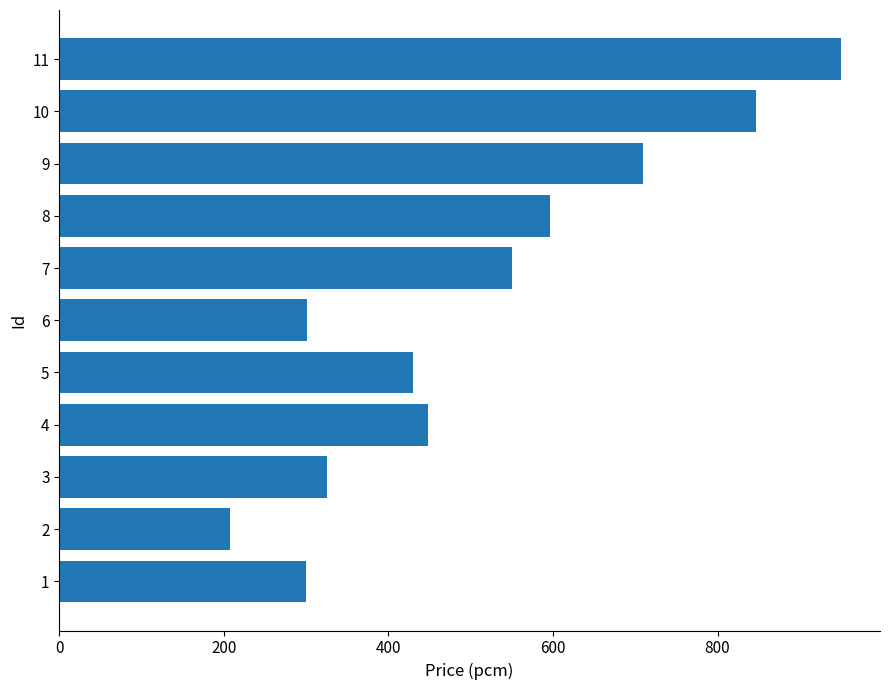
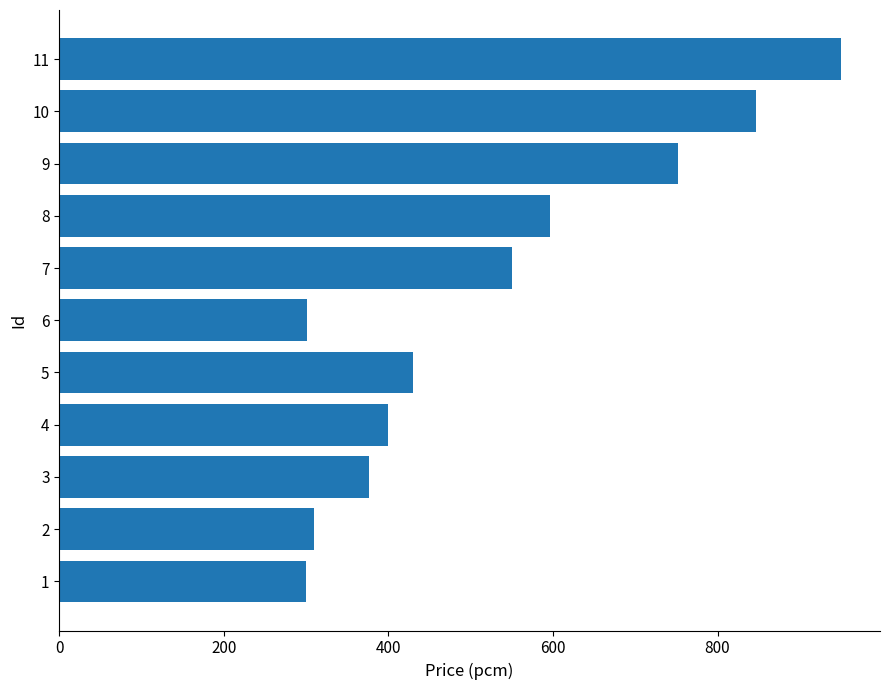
  {
    "11": 950,
    "10": 850,
-   "9": 710,
+   "9": 750,
    "8": 600,
    "7": 550,
    "6": 300,
    "5": 430,
-   "4": 450,
-   "3": 330,
-   "2": 210,
+   "4": 400,
+   "3": 380,
+   "2": 310,
    "1": 300
  }
